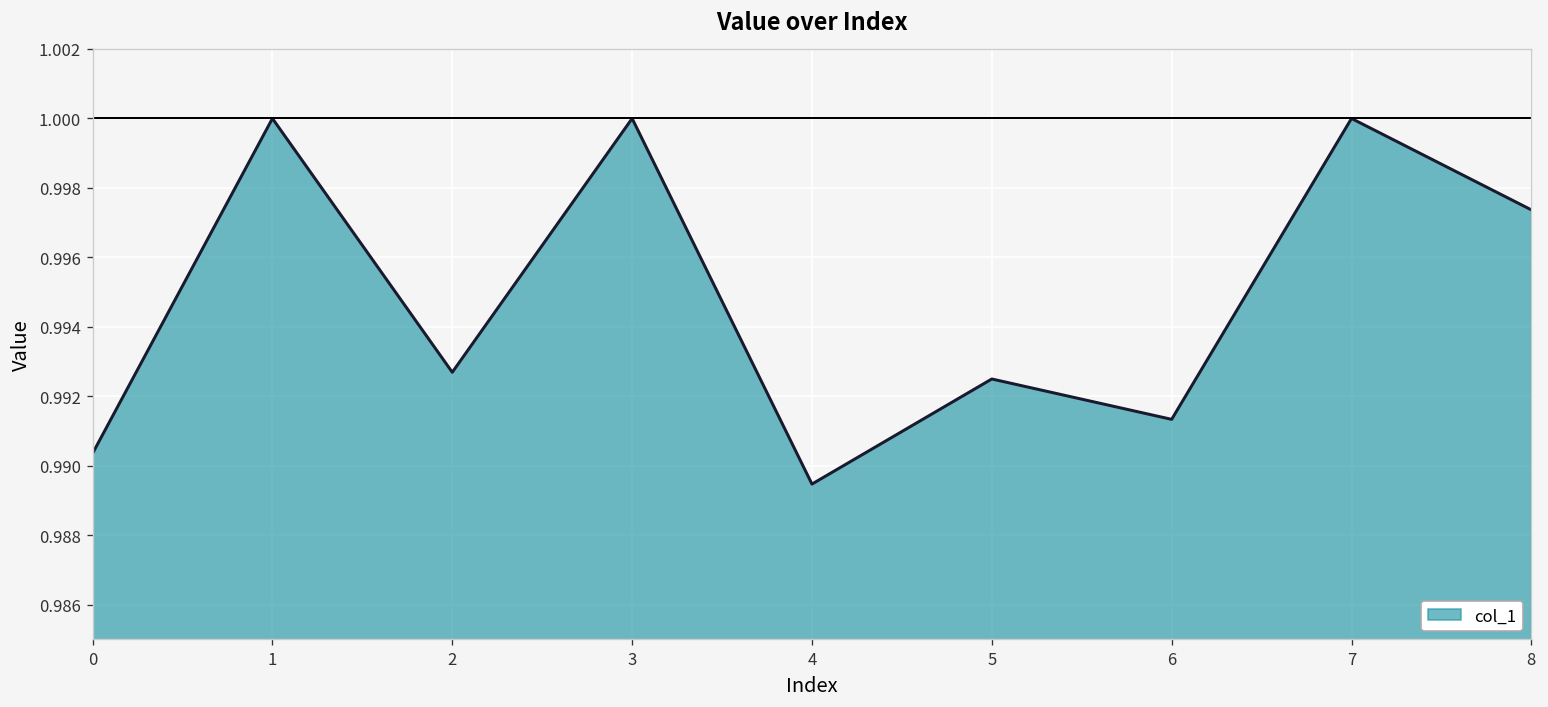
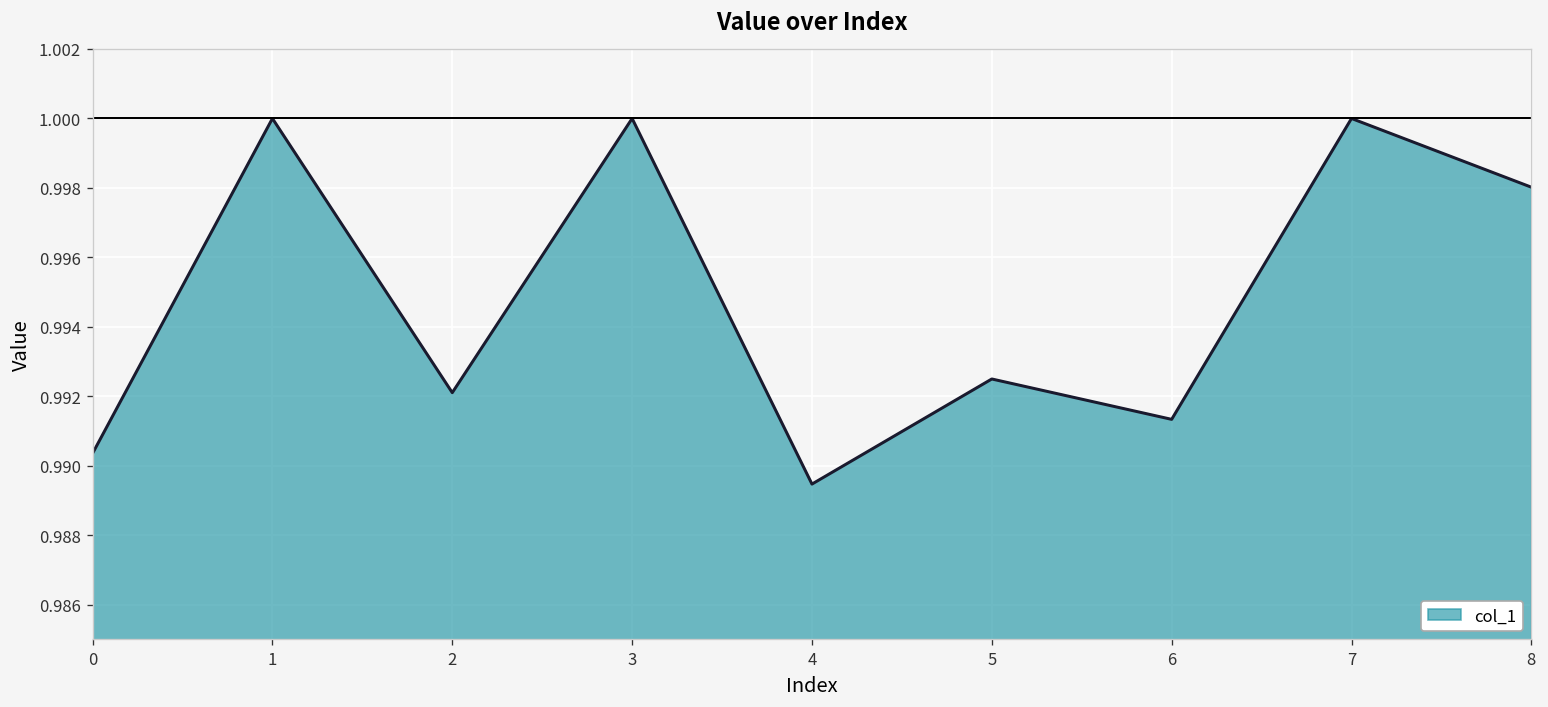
  {
    "0": 0.9904,
    "1": 1.0000,
-   "2": 0.9927,
+   "2": 0.9921,
    "3": 1.0000,
    "4": 0.9895,
    "5": 0.9925,
    "6": 0.9913,
    "7": 1.0000,
-   "8": 0.9974
+   "8": 0.9980
  }
